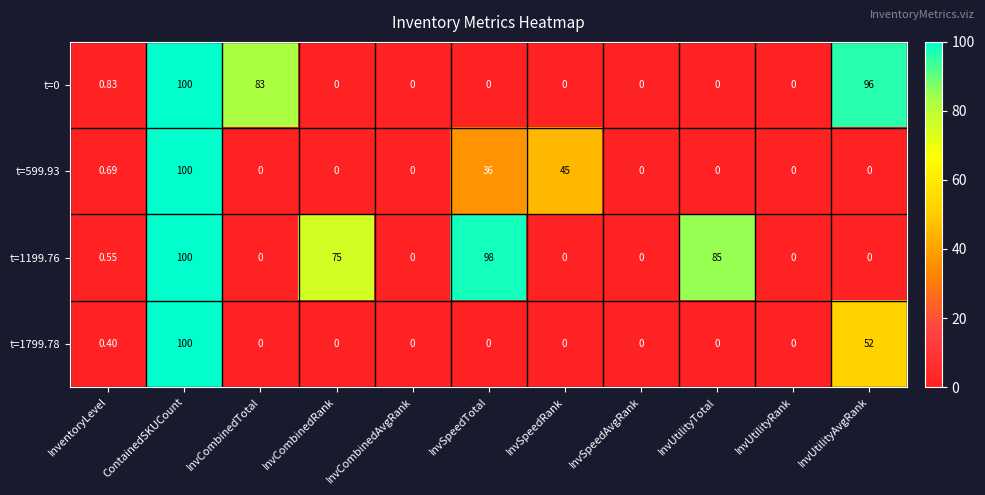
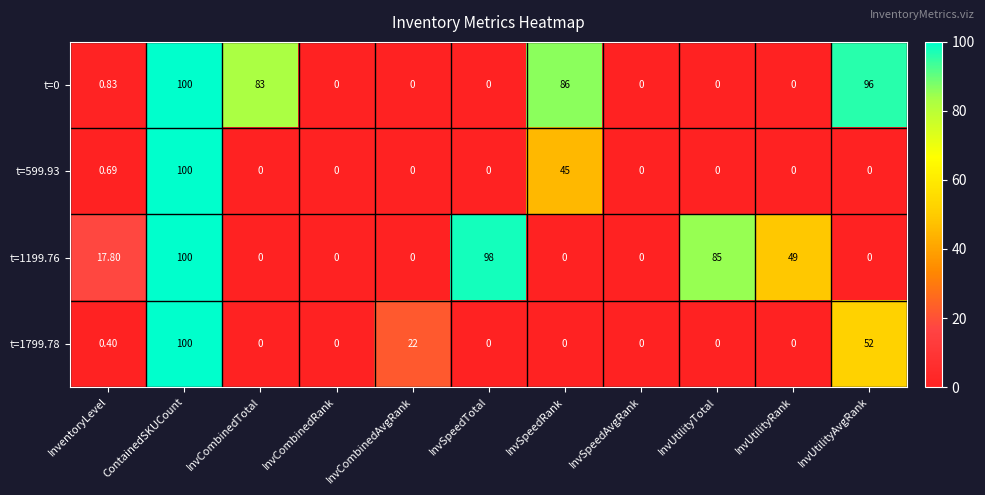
  {
    "t=0": {
      "InventoryLevel": 0.83,
      "ContainedSKUCount": 100,
      "InvCombinedTotal": 83,
      "InvCombinedRank": 0,
      "InvCombinedAvgRank": 0,
      "InvSpeedTotal": 0,
-     "InvSpeedRank": 0,
+     "InvSpeedRank": 86,
      "InvSpeedAvgRank": 0,
      "InvUtilityTotal": 0,
      "InvUtilityRank": 0,
      "InvUtilityAvgRank": 96
    },
    "t=599.93": {
      "InventoryLevel": 0.69,
      "ContainedSKUCount": 100,
      "InvCombinedTotal": 0,
      "InvCombinedRank": 0,
      "InvCombinedAvgRank": 0,
-     "InvSpeedTotal": 36,
+     "InvSpeedTotal": 0,
      "InvSpeedRank": 45,
      "InvSpeedAvgRank": 0,
      "InvUtilityTotal": 0,
      "InvUtilityRank": 0,
      "InvUtilityAvgRank": 0
    },
    "t=1199.76": {
-     "InventoryLevel": 0.55,
+     "InventoryLevel": 17.80,
      "ContainedSKUCount": 100,
      "InvCombinedTotal": 0,
-     "InvCombinedRank": 75,
+     "InvCombinedRank": 0,
      "InvCombinedAvgRank": 0,
      "InvSpeedTotal": 98,
      "InvSpeedRank": 0,
      "InvSpeedAvgRank": 0,
      "InvUtilityTotal": 85,
-     "InvUtilityRank": 0,
+     "InvUtilityRank": 49,
      "InvUtilityAvgRank": 0
    },
    "t=1799.78": {
      "InventoryLevel": 0.40,
      "ContainedSKUCount": 100,
      "InvCombinedTotal": 0,
      "InvCombinedRank": 0,
-     "InvCombinedAvgRank": 0,
+     "InvCombinedAvgRank": 22,
      "InvSpeedTotal": 0,
      "InvSpeedRank": 0,
      "InvSpeedAvgRank": 0,
      "InvUtilityTotal": 0,
      "InvUtilityRank": 0,
      "InvUtilityAvgRank": 52
    }
  }
